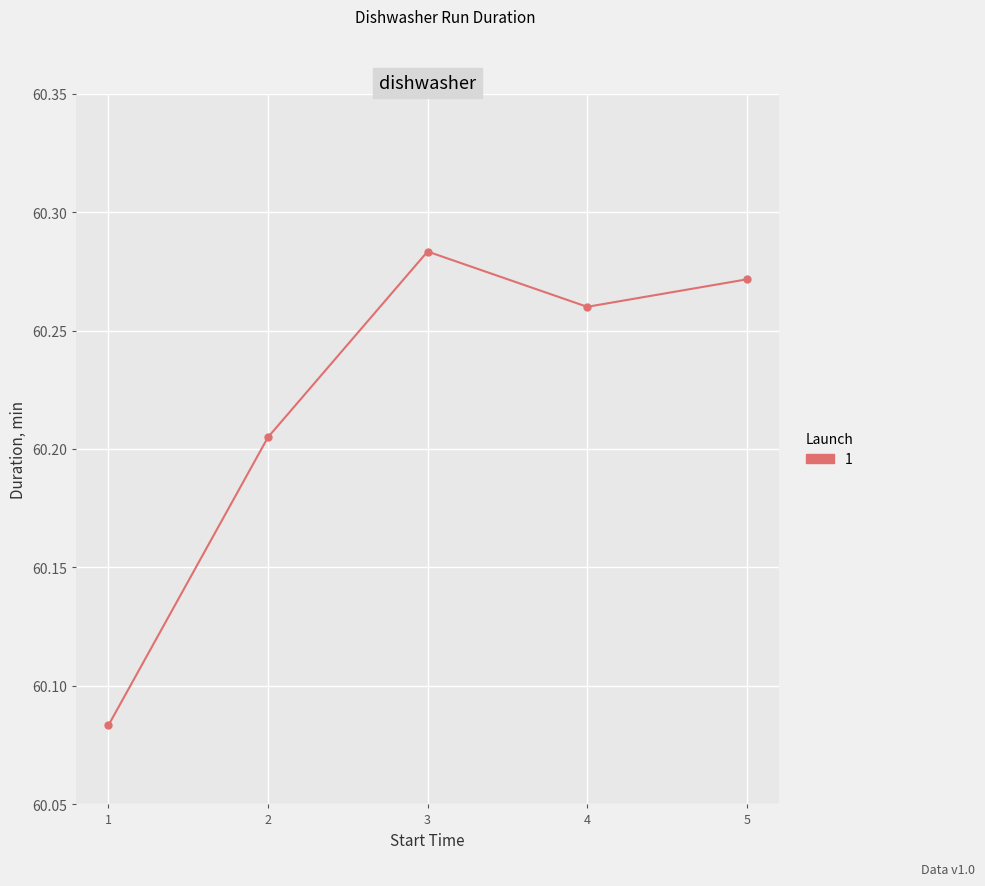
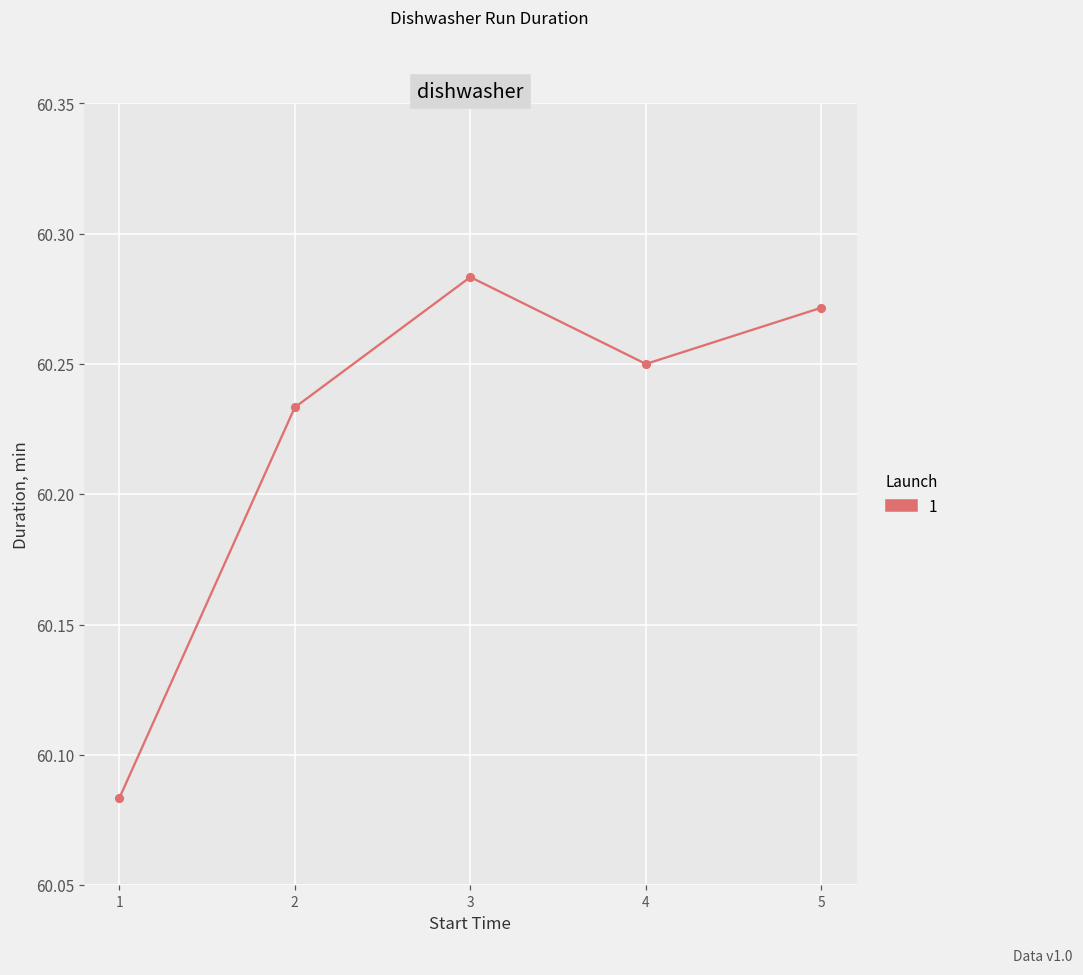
  {
    "1": 60.083,
-   "2": 60.205,
+   "2": 60.233,
    "3": 60.283,
-   "4": 60.26,
+   "4": 60.25,
    "5": 60.272
  }
